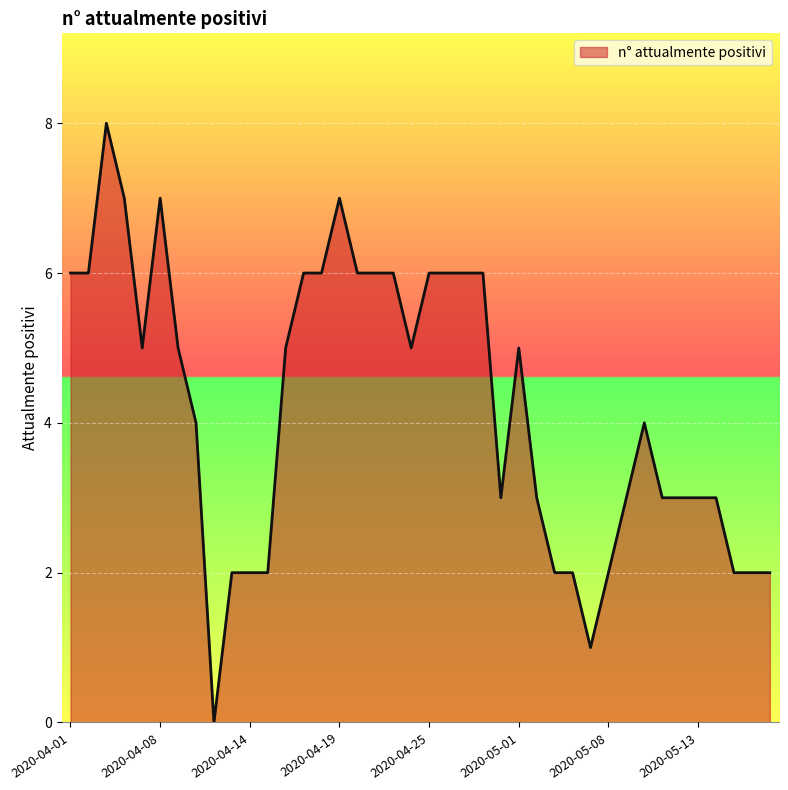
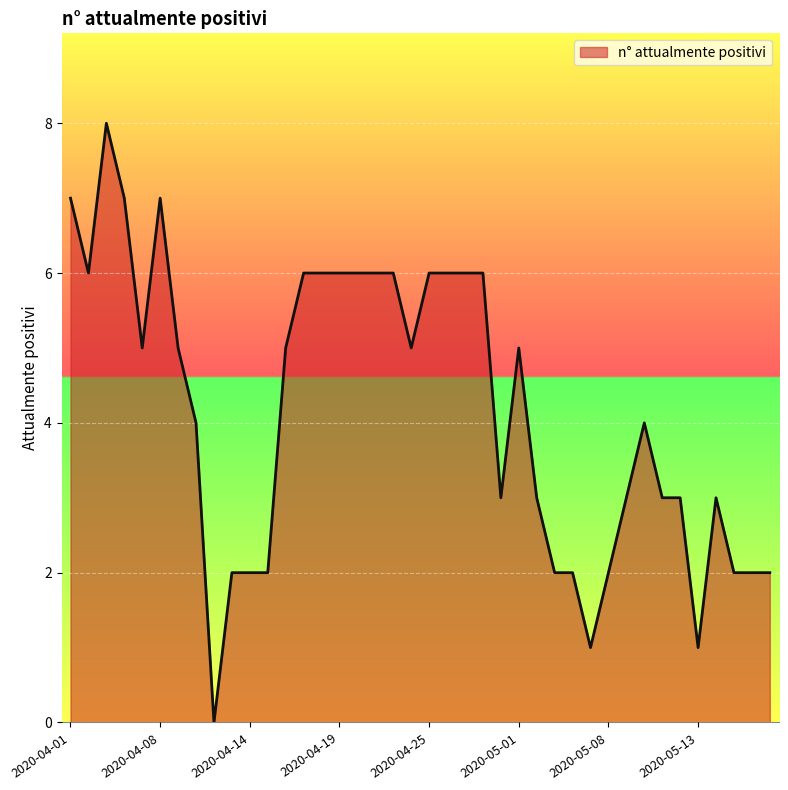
  {
-   "2020-04-01": 6,
+   "2020-04-01": 7,
    "2020-04-08": 7,
    "2020-04-14": 2,
-   "2020-04-19": 7,
+   "2020-04-19": 6,
    "2020-04-25": 6,
    "2020-05-01": 5,
    "2020-05-08": 2,
-   "2020-05-13": 3
+   "2020-05-13": 1
  }
